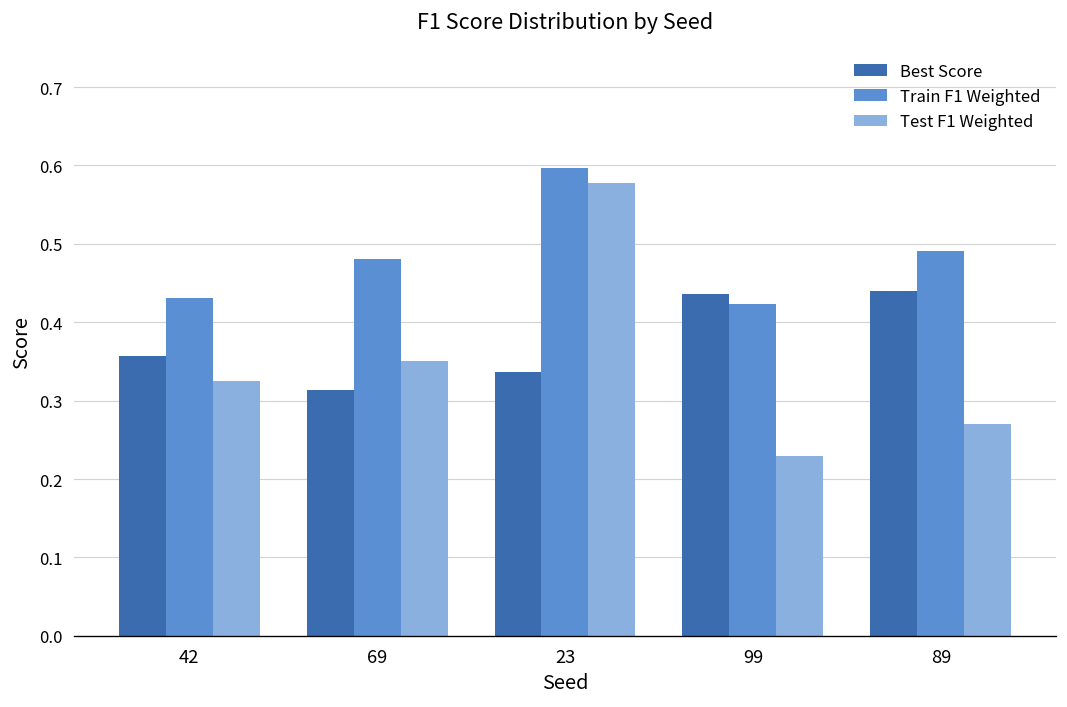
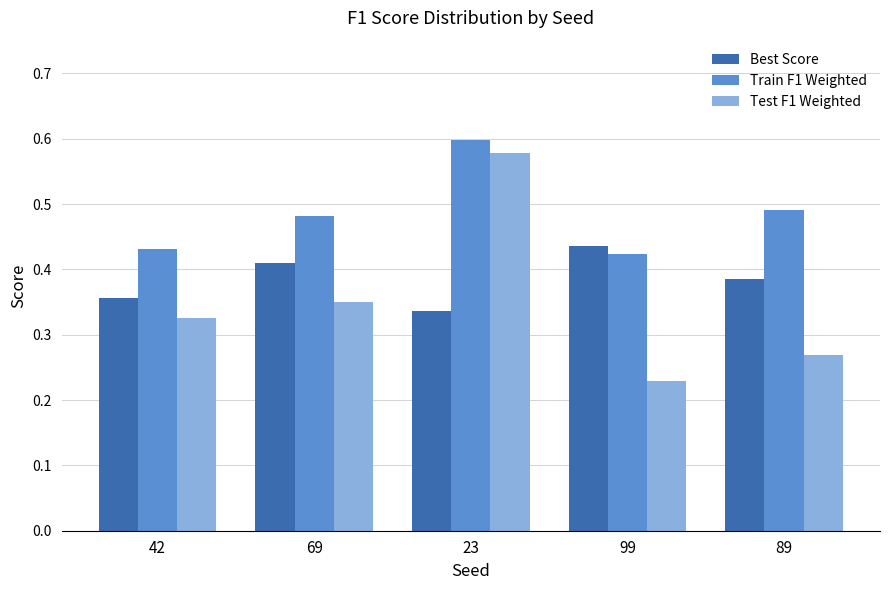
  {
    "Best Score": {
      "42": 0.36,
-     "69": 0.31,
+     "69": 0.41,
      "23": 0.34,
      "99": 0.44,
-     "89": 0.44
+     "89": 0.38
    }
  }
